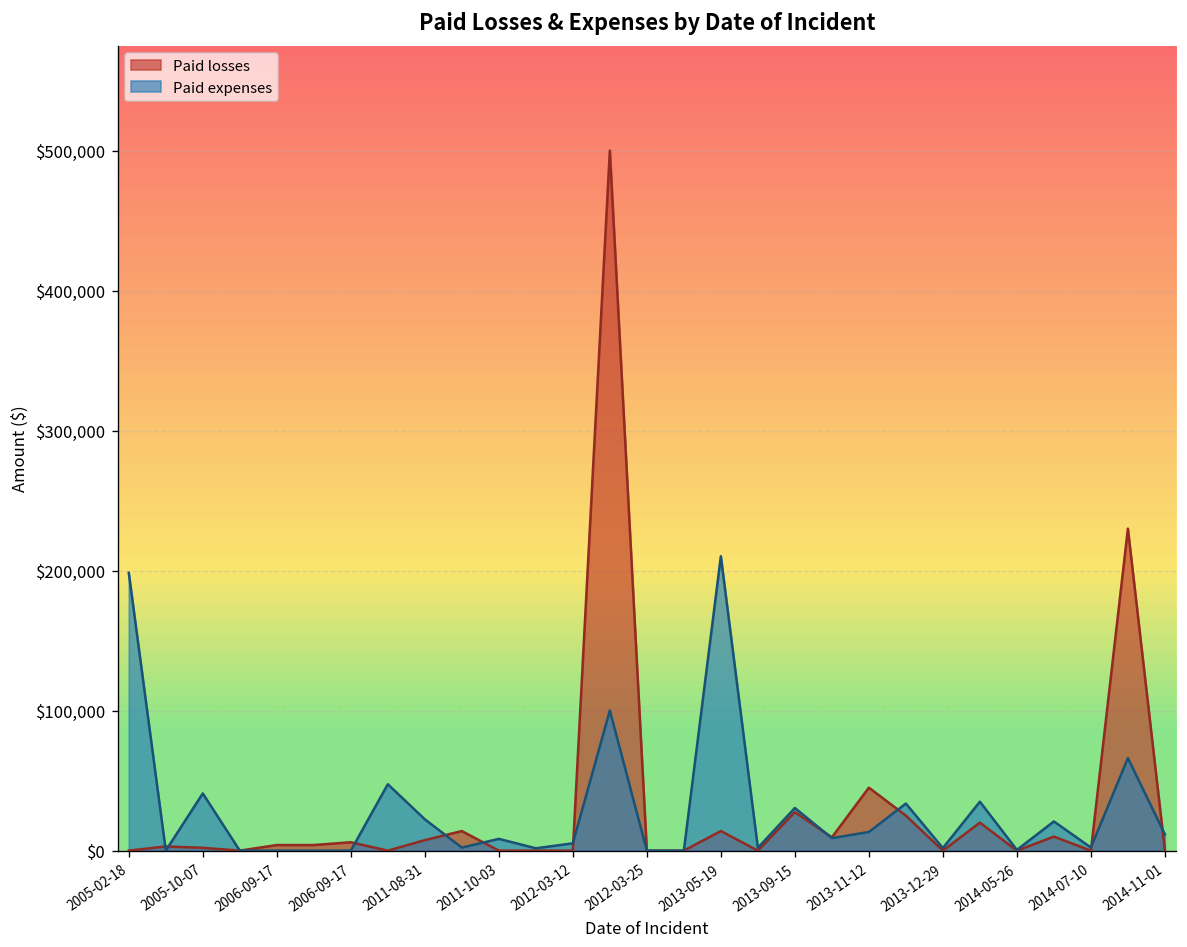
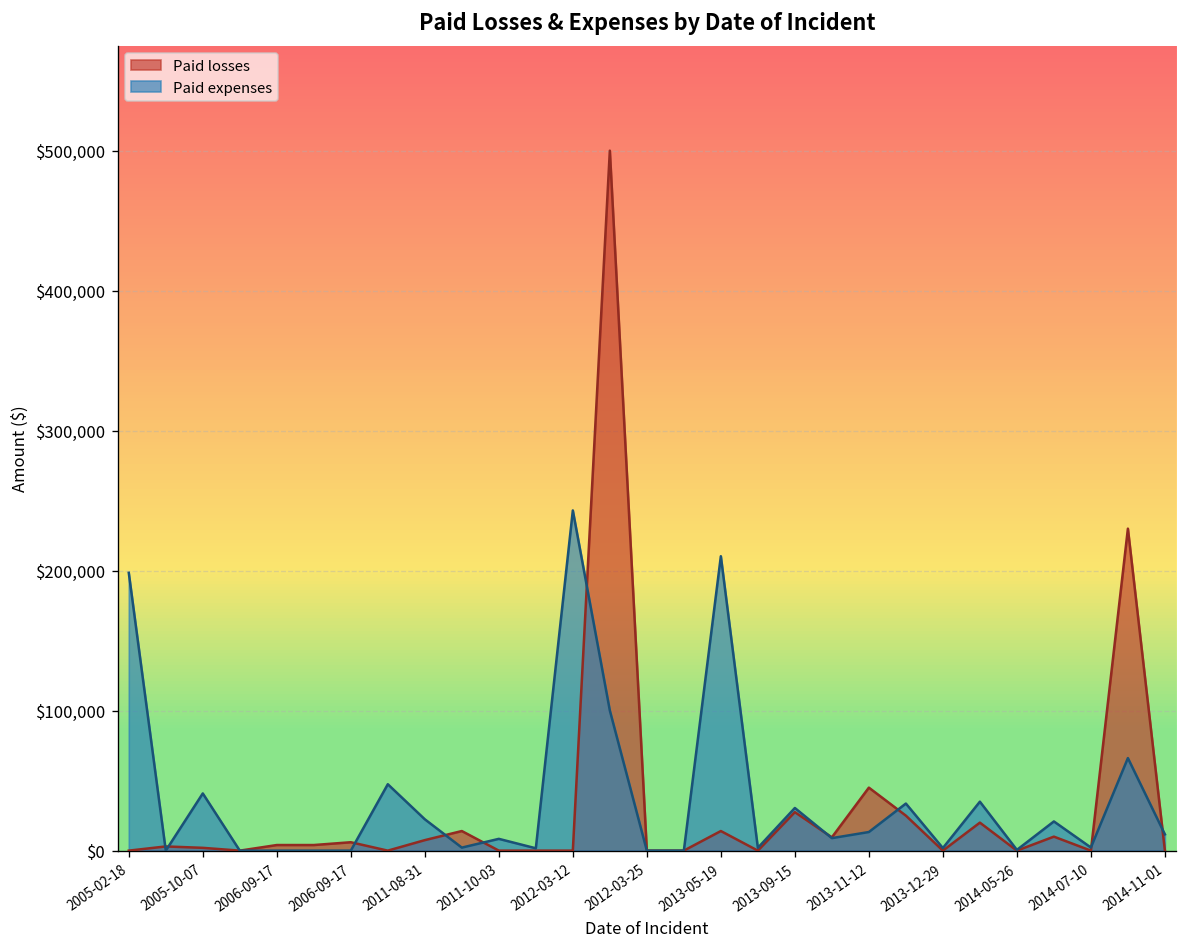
  {
    "Paid losses": {
      "2012-03-12": "$0",
      "2013-05-19": "$14,000",
      "2014-11-01": "$0"
    },
    "Paid expenses": {
-     "2012-03-12": "$5,000",
+     "2012-03-12": "$243,000",
      "2013-05-19": "$210,000",
      "2014-11-01": "$12,000"
    }
  }
